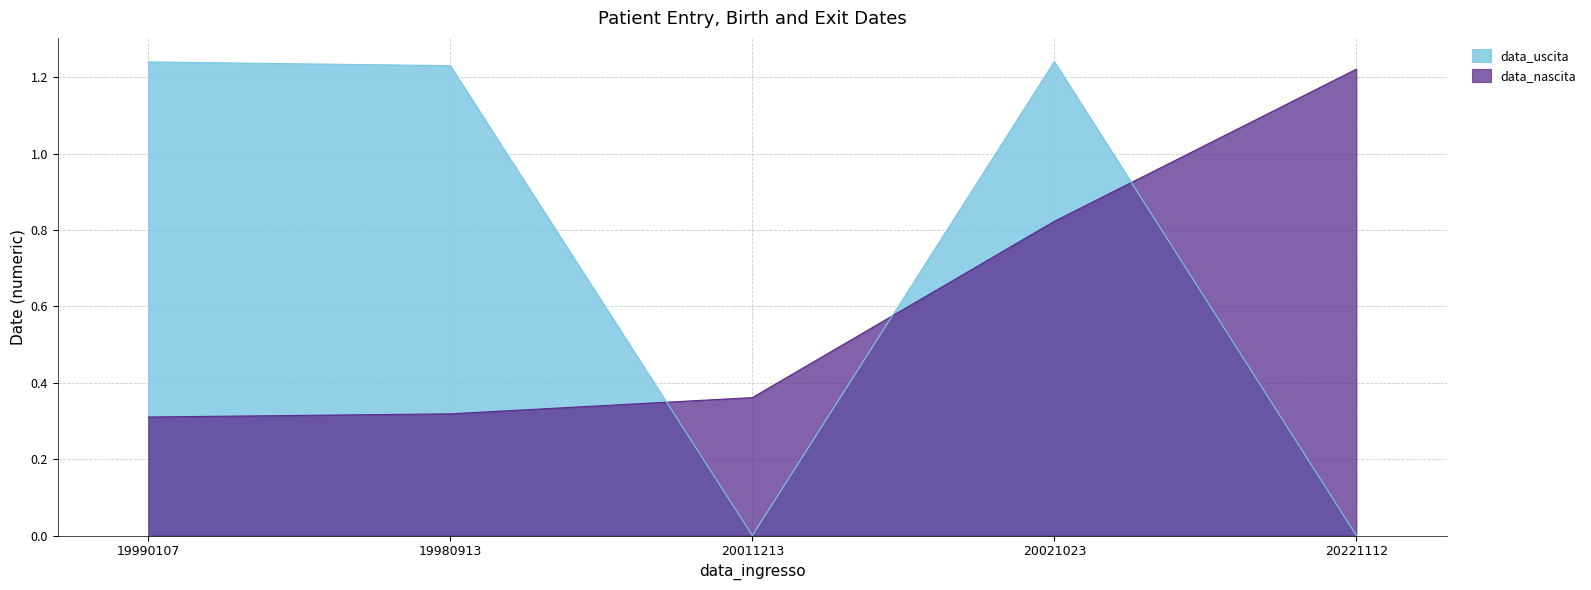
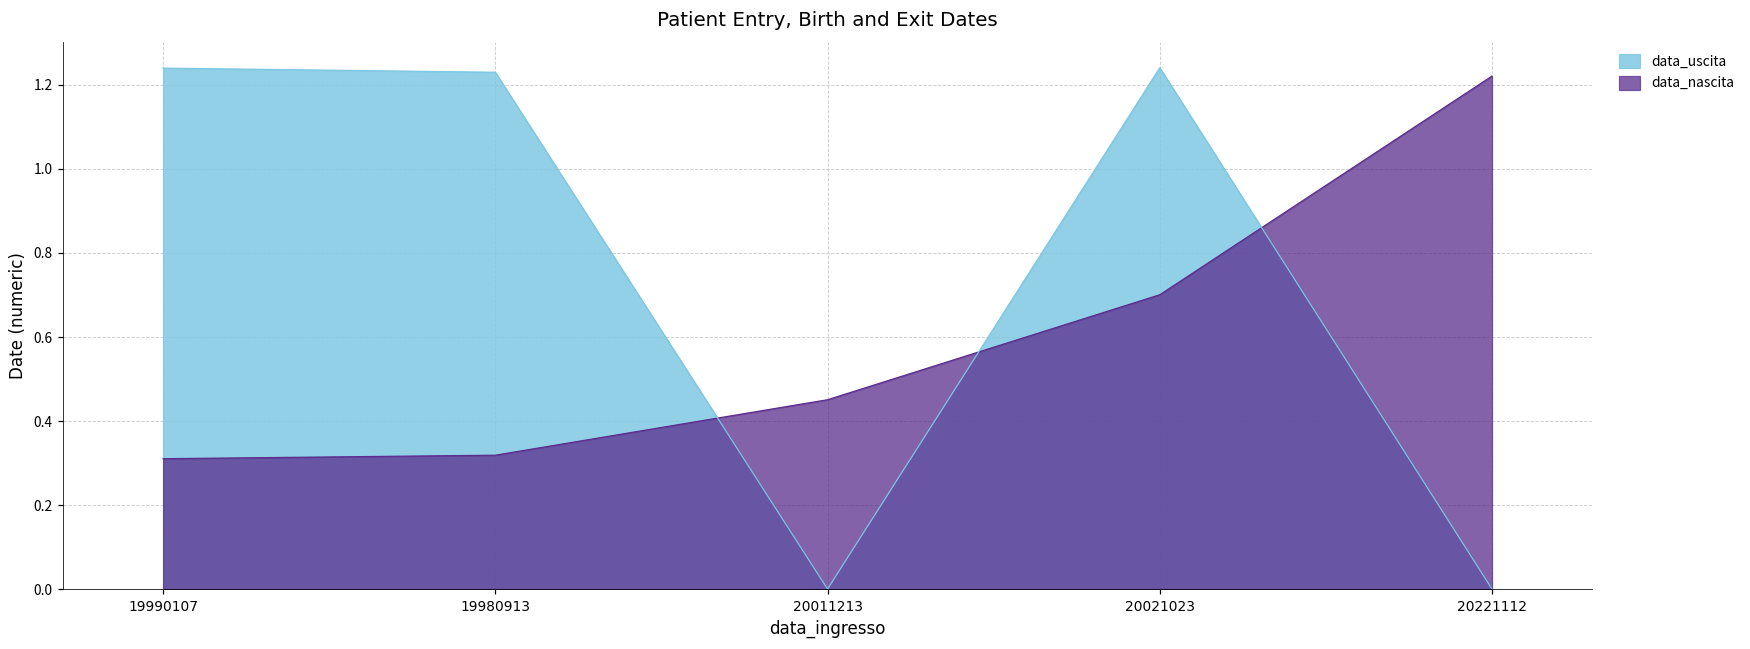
  {
    "data_uscita": {
      "19990107": 1.24,
      "19980913": 1.23,
      "20011213": 0.00,
      "20021023": 1.24,
      "20221112": 0.00
    },
    "data_nascita": {
      "19990107": 0.31,
      "19980913": 0.32,
-     "20011213": 0.36,
-     "20021023": 0.82,
+     "20011213": 0.45,
+     "20021023": 0.70,
      "20221112": 1.22
    }
  }
